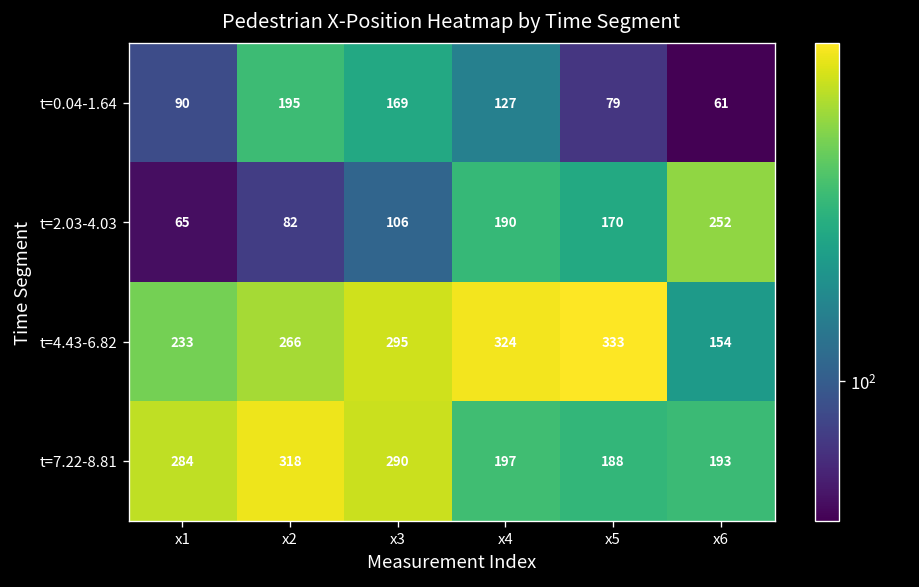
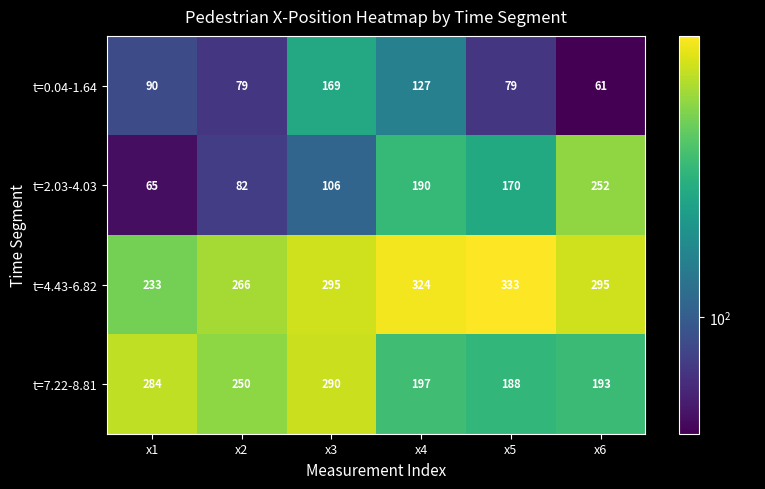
  {
    "t=0.04-1.64": {
      "x1": 90,
-     "x2": 195,
+     "x2": 79,
      "x3": 169,
      "x4": 127,
      "x5": 79,
      "x6": 61
    },
    "t=2.03-4.03": {
      "x1": 65,
      "x2": 82,
      "x3": 106,
      "x4": 190,
      "x5": 170,
      "x6": 252
    },
    "t=4.43-6.82": {
      "x1": 233,
      "x2": 266,
      "x3": 295,
      "x4": 324,
      "x5": 333,
-     "x6": 154
+     "x6": 295
    },
    "t=7.22-8.81": {
      "x1": 284,
-     "x2": 318,
+     "x2": 250,
      "x3": 290,
      "x4": 197,
      "x5": 188,
      "x6": 193
    }
  }
